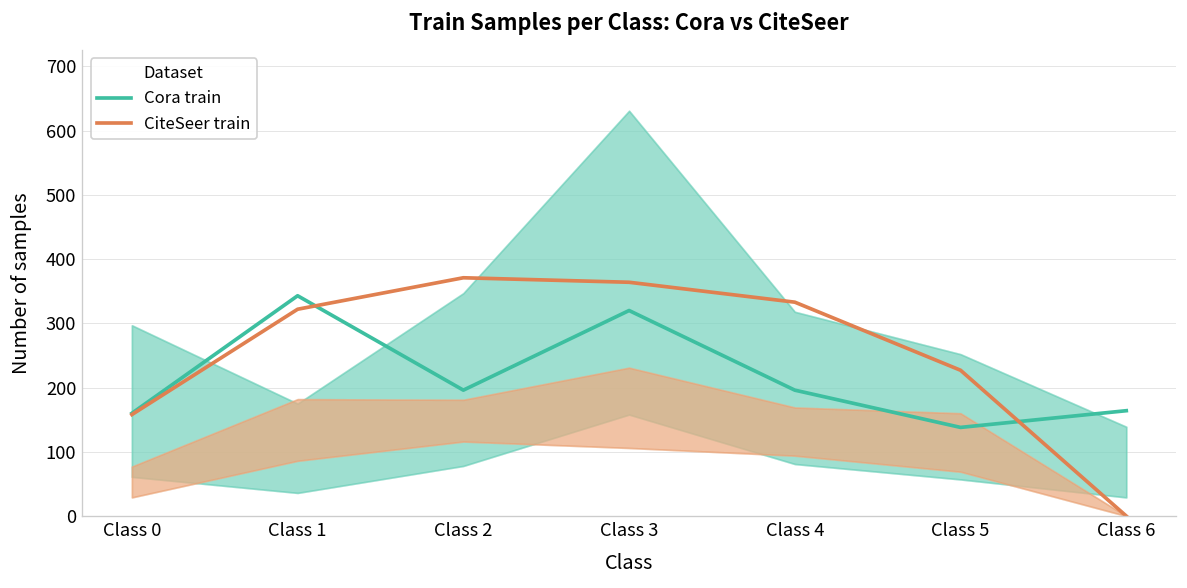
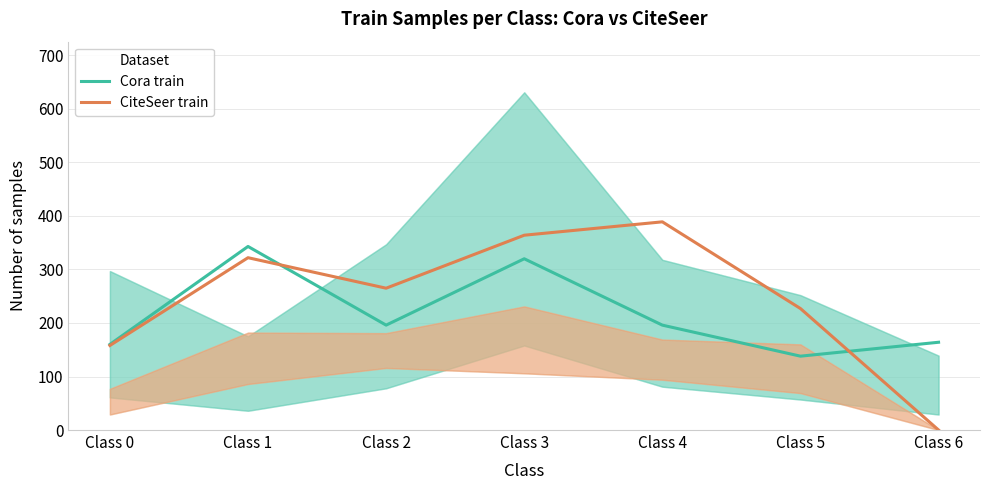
  {
    "Cora train": {
      "Class 1": 340,
      "Class 2": 200,
      "Class 3": 320,
      "Class 4": 200,
      "Class 5": 140,
      "Class 6": 160
    },
    "CiteSeer train": {
      "Class 1": 320,
-     "Class 2": 370,
+     "Class 2": 270,
      "Class 3": 360,
-     "Class 4": 330,
+     "Class 4": 390,
      "Class 5": 230
    }
  }
